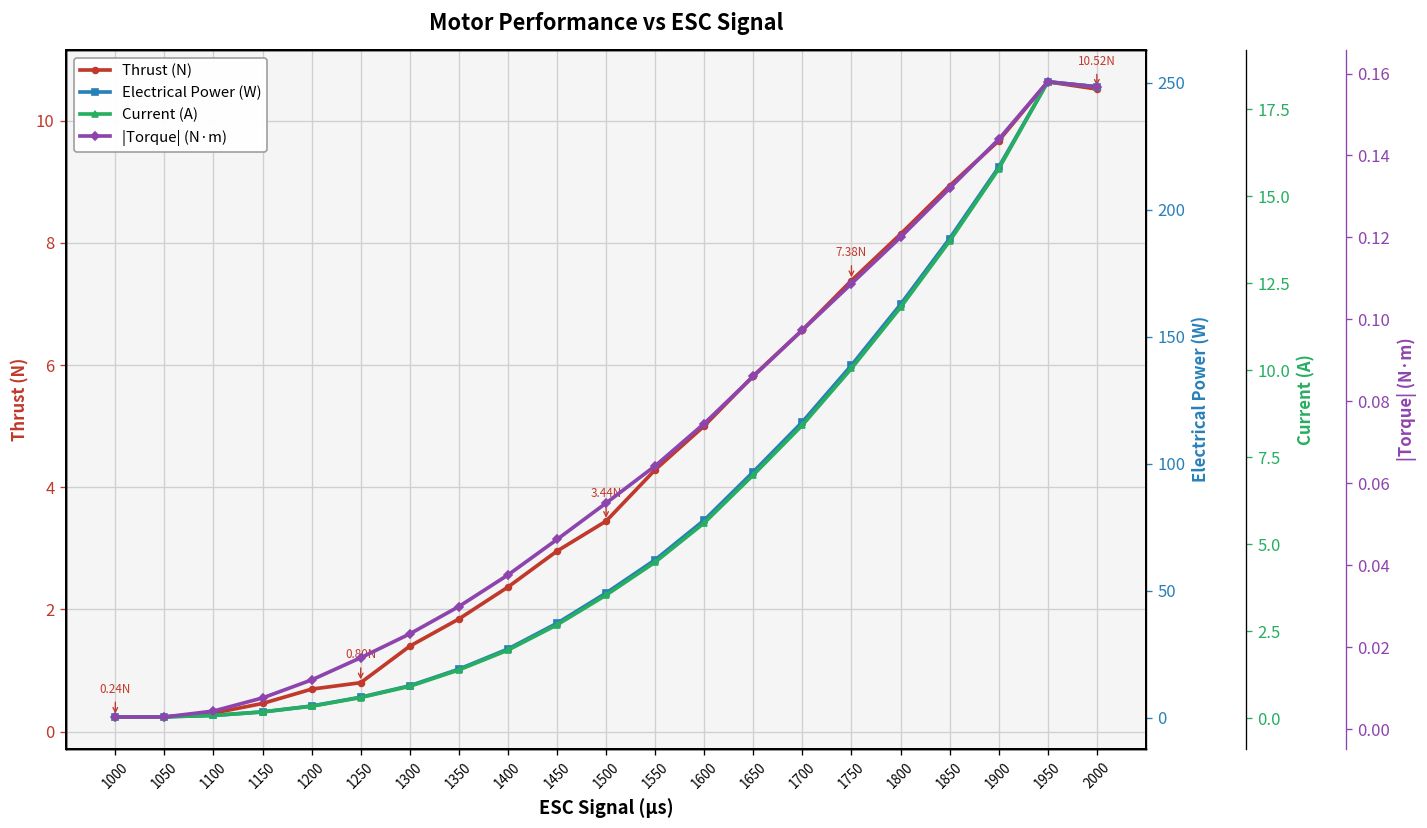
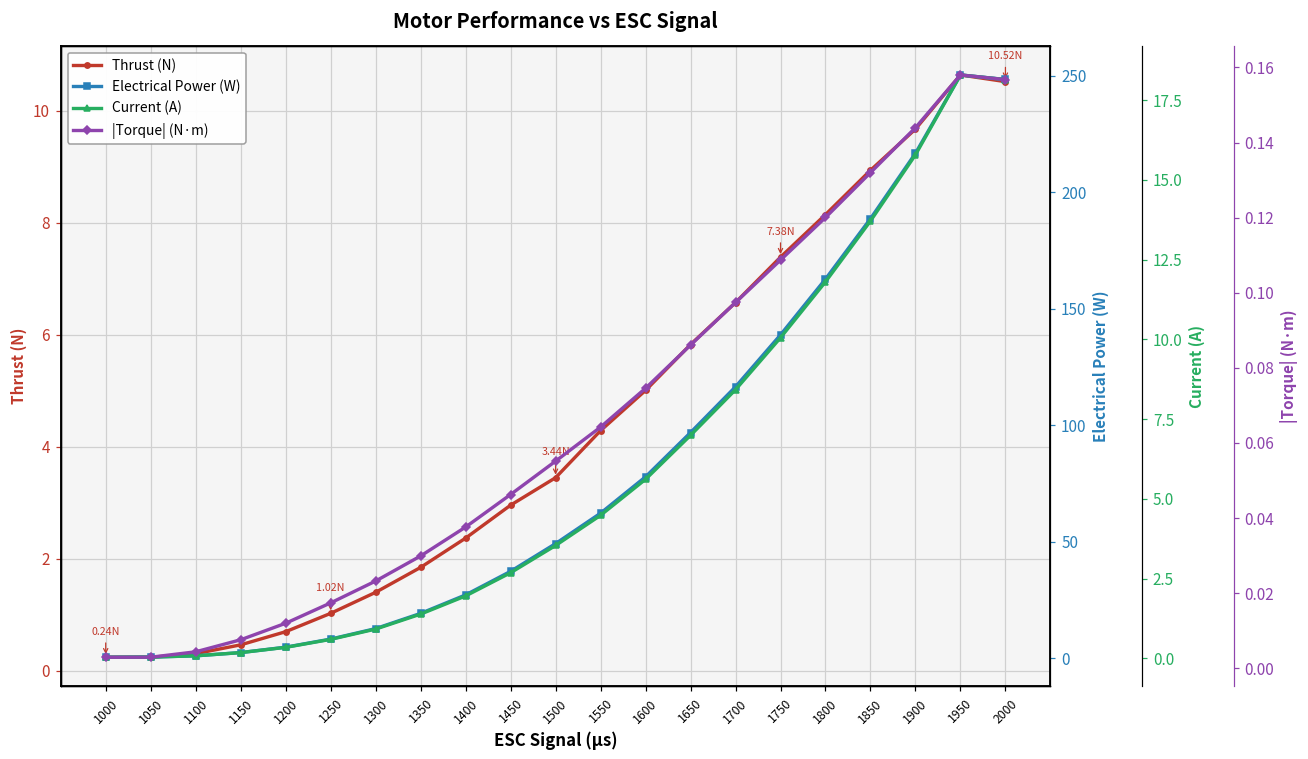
  {
    "Thrust (N)": {
      "1000": "0.24N",
-     "1250": "0.80N",
+     "1250": "1.02N",
      "1750": "7.38N",
      "2000": "10.52N"
    }
  }
